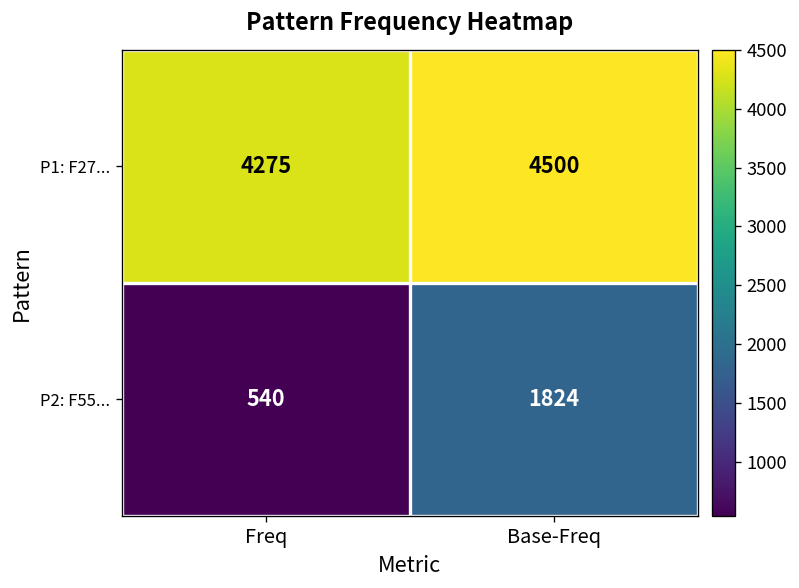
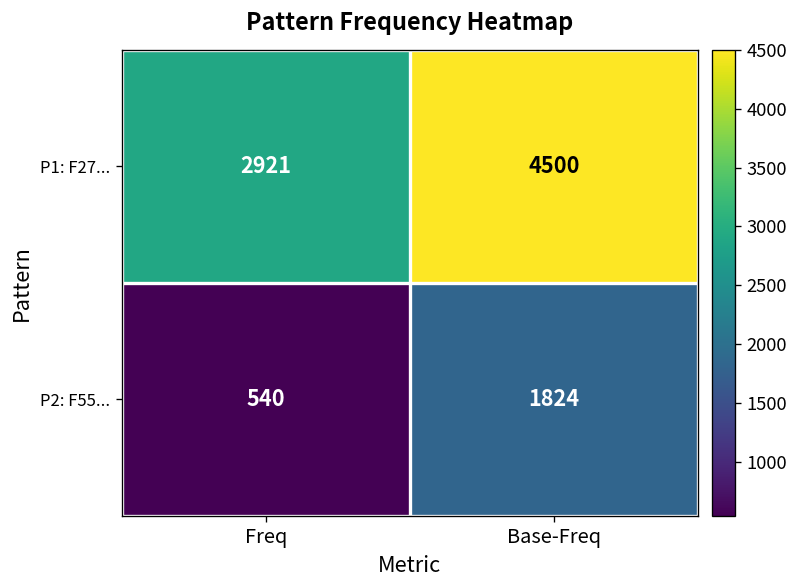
  {
    "P1: F27...": {
-     "Freq": 4275,
+     "Freq": 2921,
      "Base-Freq": 4500
    },
    "P2: F55...": {
      "Freq": 540,
      "Base-Freq": 1824
    }
  }
